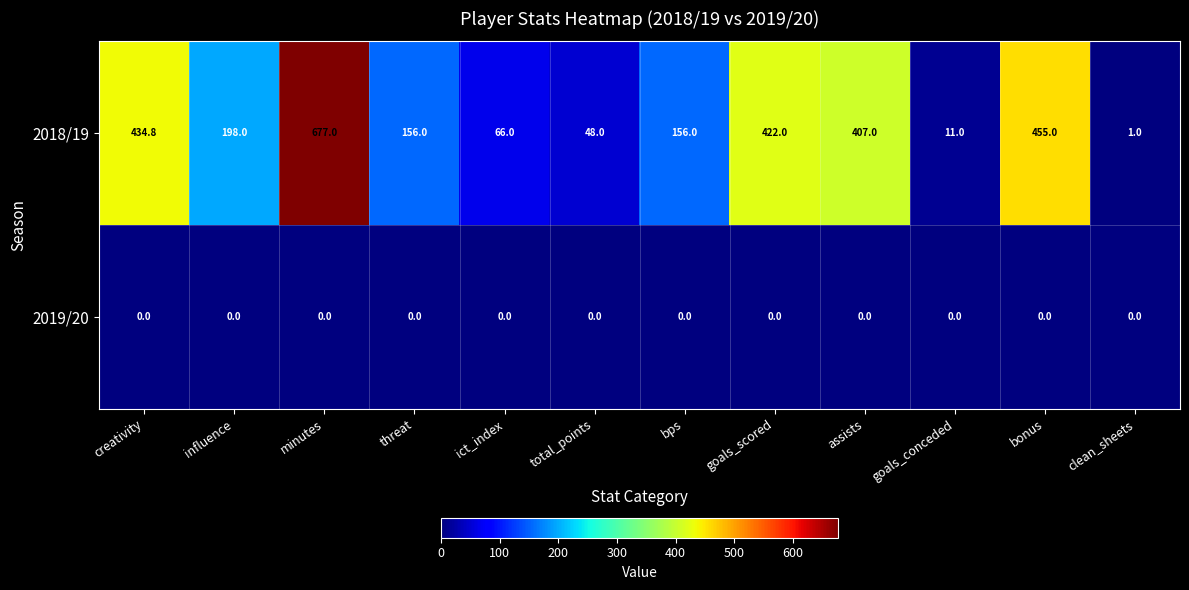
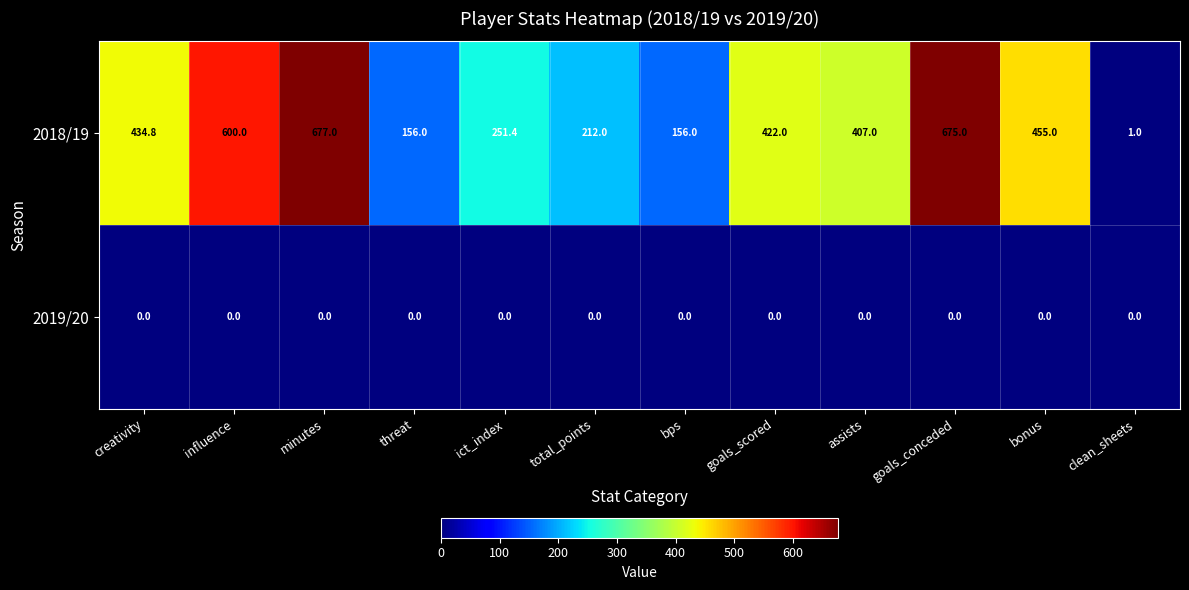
  {
    "2018/19": {
      "creativity": 434.8,
-     "influence": 198.0,
+     "influence": 600.0,
      "minutes": 677.0,
      "threat": 156.0,
-     "ict_index": 66.0,
-     "total_points": 48.0,
+     "ict_index": 251.4,
+     "total_points": 212.0,
      "bps": 156.0,
      "goals_scored": 422.0,
      "assists": 407.0,
-     "goals_conceded": 11.0,
+     "goals_conceded": 675.0,
      "bonus": 455.0,
      "clean_sheets": 1.0
    },
    "2019/20": {
      "creativity": 0.0,
      "influence": 0.0,
      "minutes": 0.0,
      "threat": 0.0,
      "ict_index": 0.0,
      "total_points": 0.0,
      "bps": 0.0,
      "goals_scored": 0.0,
      "assists": 0.0,
      "goals_conceded": 0.0,
      "bonus": 0.0,
      "clean_sheets": 0.0
    }
  }
